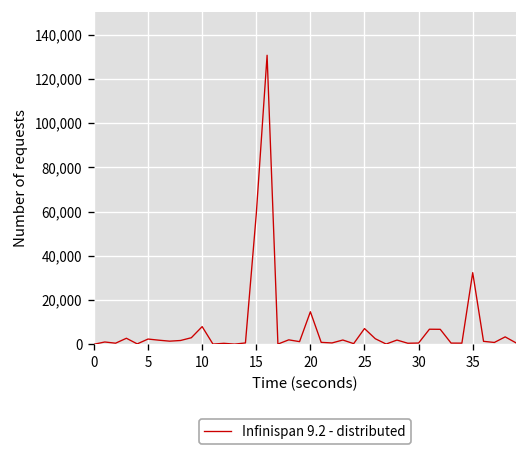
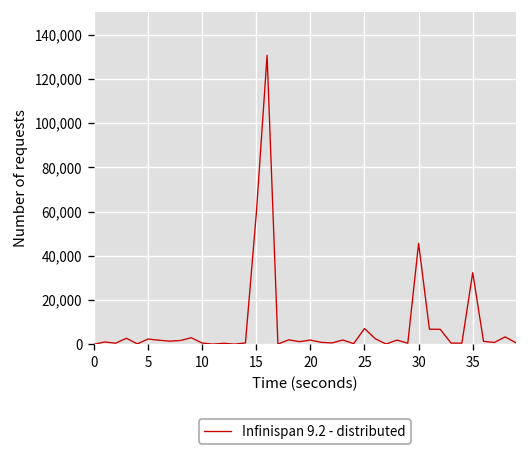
  {
    "0": "0",
    "5": "2,000",
-   "10": "8,000",
+   "10": "1,000",
    "15": "59,000",
-   "20": "15,000",
+   "20": "2,000",
    "25": "7,000",
-   "30": "1,000",
+   "30": "46,000",
    "35": "32,000"
  }
